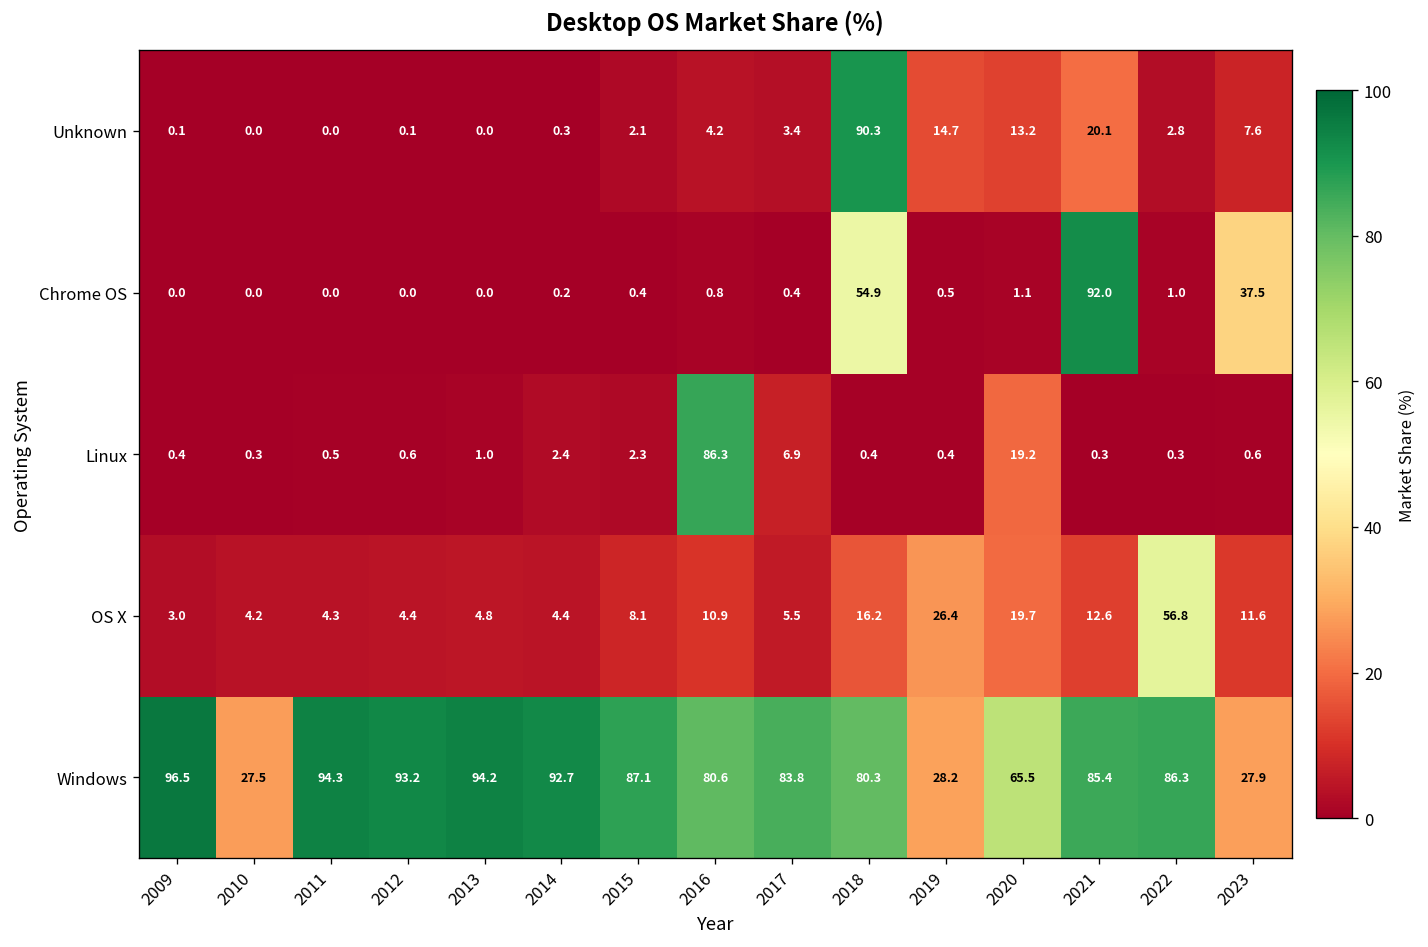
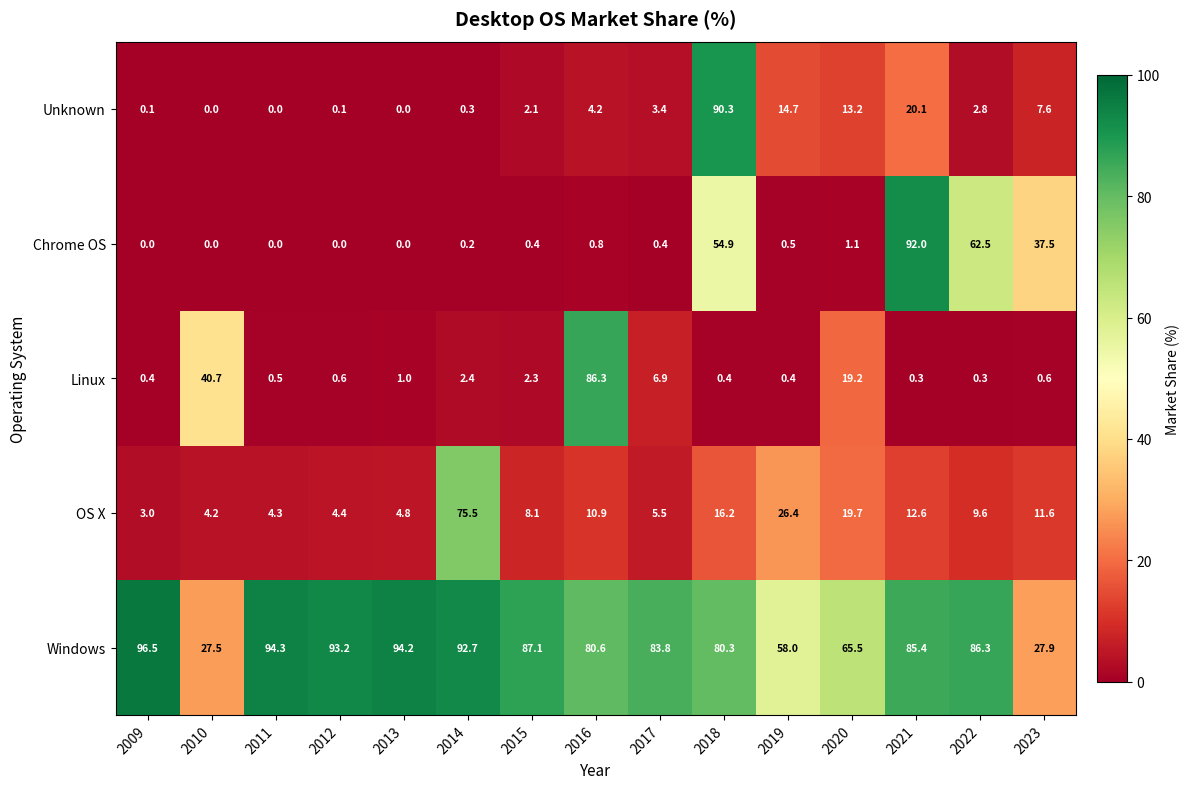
  {
    "Unknown": {
      "2009": 0.1,
      "2010": 0.0,
      "2011": 0.0,
      "2012": 0.1,
      "2013": 0.0,
      "2014": 0.3,
      "2015": 2.1,
      "2016": 4.2,
      "2017": 3.4,
      "2018": 90.3,
      "2019": 14.7,
      "2020": 13.2,
      "2021": 20.1,
      "2022": 2.8,
      "2023": 7.6
    },
    "Chrome OS": {
      "2009": 0.0,
      "2010": 0.0,
      "2011": 0.0,
      "2012": 0.0,
      "2013": 0.0,
      "2014": 0.2,
      "2015": 0.4,
      "2016": 0.8,
      "2017": 0.4,
      "2018": 54.9,
      "2019": 0.5,
      "2020": 1.1,
      "2021": 92.0,
-     "2022": 1.0,
+     "2022": 62.5,
      "2023": 37.5
    },
    "Linux": {
      "2009": 0.4,
-     "2010": 0.3,
+     "2010": 40.7,
      "2011": 0.5,
      "2012": 0.6,
      "2013": 1.0,
      "2014": 2.4,
      "2015": 2.3,
      "2016": 86.3,
      "2017": 6.9,
      "2018": 0.4,
      "2019": 0.4,
      "2020": 19.2,
      "2021": 0.3,
      "2022": 0.3,
      "2023": 0.6
    },
    "OS X": {
      "2009": 3.0,
      "2010": 4.2,
      "2011": 4.3,
      "2012": 4.4,
      "2013": 4.8,
-     "2014": 4.4,
+     "2014": 75.5,
      "2015": 8.1,
      "2016": 10.9,
      "2017": 5.5,
      "2018": 16.2,
      "2019": 26.4,
      "2020": 19.7,
      "2021": 12.6,
-     "2022": 56.8,
+     "2022": 9.6,
      "2023": 11.6
    },
    "Windows": {
      "2009": 96.5,
      "2010": 27.5,
      "2011": 94.3,
      "2012": 93.2,
      "2013": 94.2,
      "2014": 92.7,
      "2015": 87.1,
      "2016": 80.6,
      "2017": 83.8,
      "2018": 80.3,
-     "2019": 28.2,
+     "2019": 58.0,
      "2020": 65.5,
      "2021": 85.4,
      "2022": 86.3,
      "2023": 27.9
    }
  }
